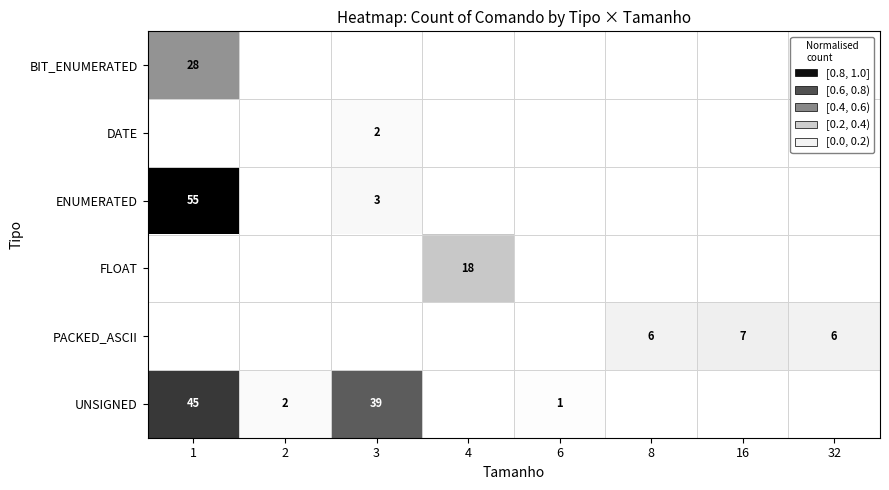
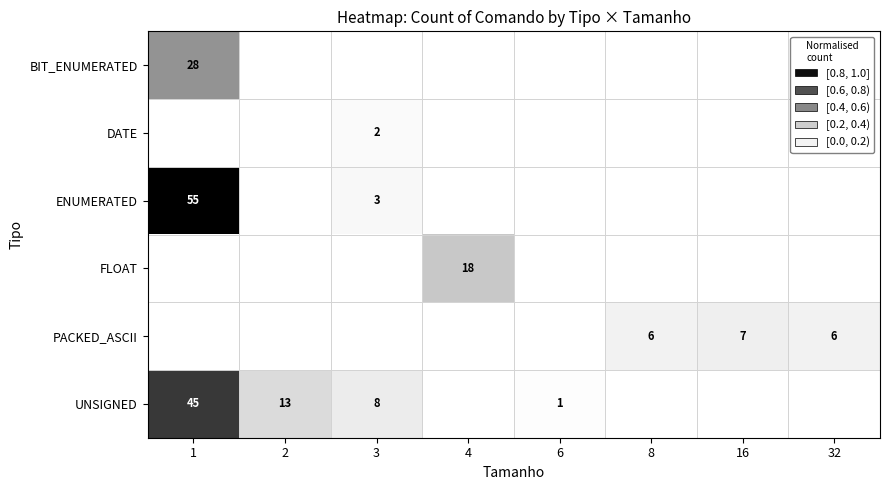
  {
    "BIT_ENUMERATED": {
      "1": 28
    },
    "DATE": {
      "3": 2
    },
    "ENUMERATED": {
      "1": 55,
      "3": 3
    },
    "FLOAT": {
      "4": 18
    },
    "PACKED_ASCII": {
      "8": 6,
      "16": 7,
      "32": 6
    },
    "UNSIGNED": {
      "1": 45,
-     "2": 2,
-     "3": 39,
+     "2": 13,
+     "3": 8,
      "6": 1
    }
  }
